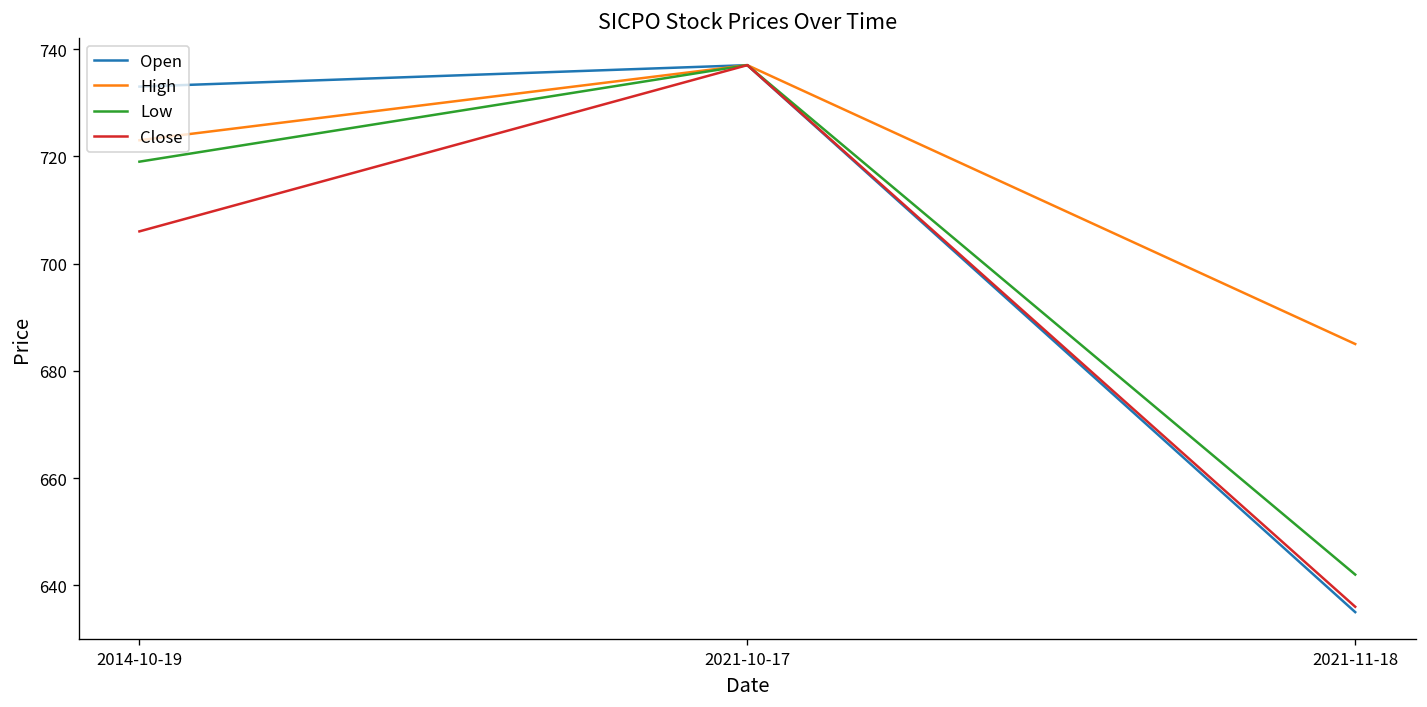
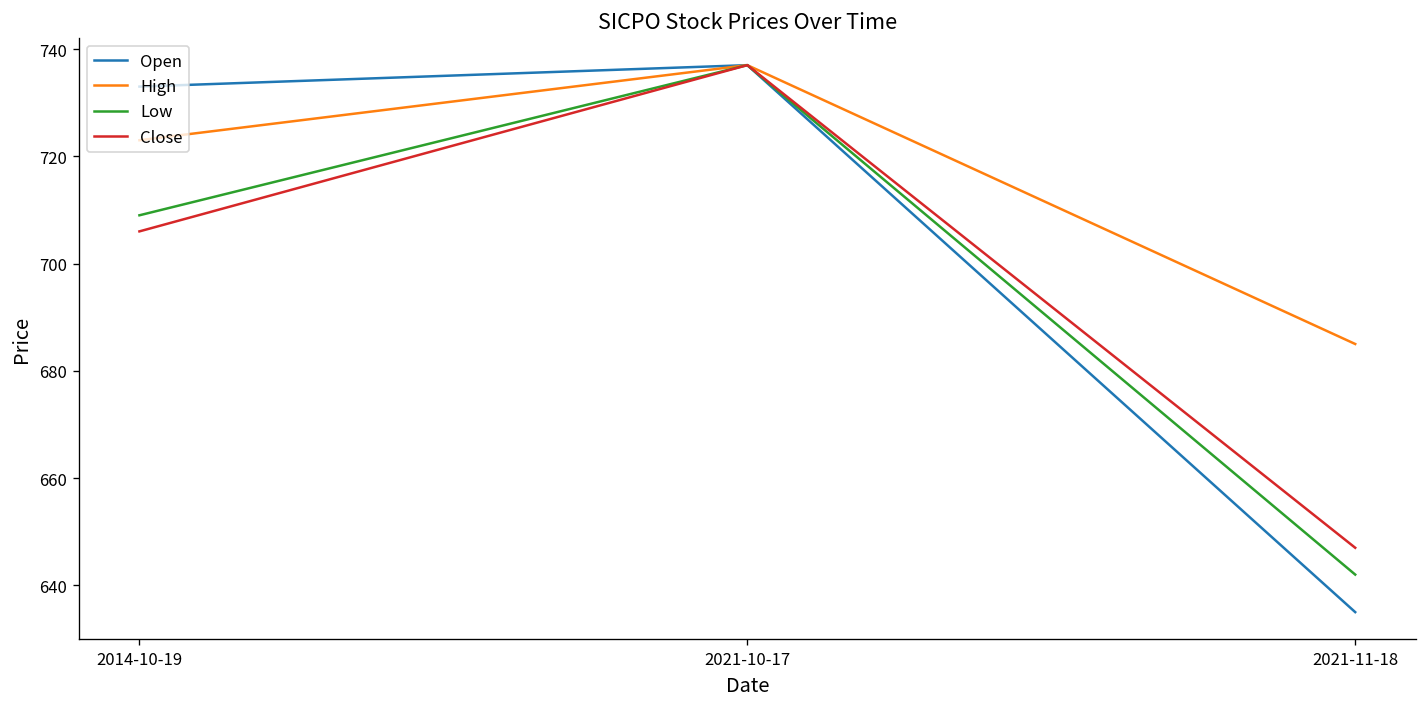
  {
    "Open": {
      "2021-11-18": 635
    },
    "High": {
      "2021-11-18": 685
    },
    "Low": {
-     "2014-10-19": 719,
+     "2014-10-19": 709,
      "2021-11-18": 642
    },
    "Close": {
      "2014-10-19": 706,
-     "2021-11-18": 636
+     "2021-11-18": 647
    }
  }
